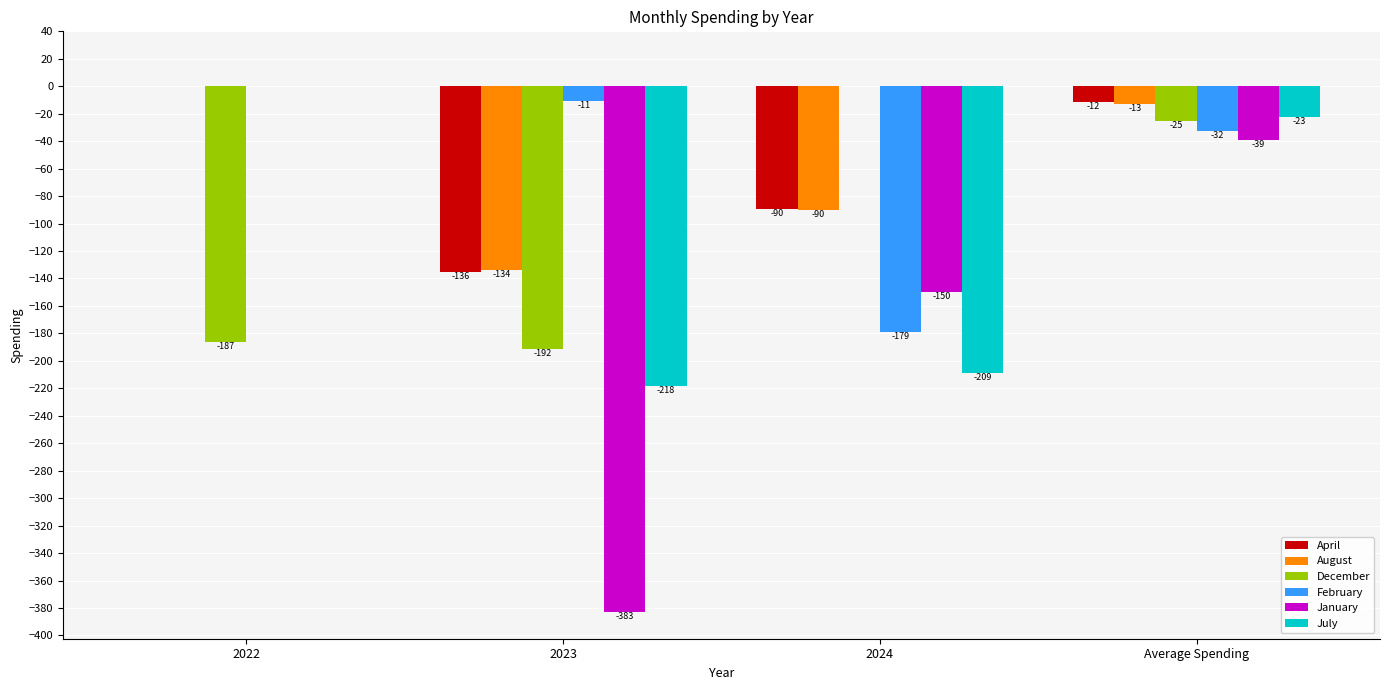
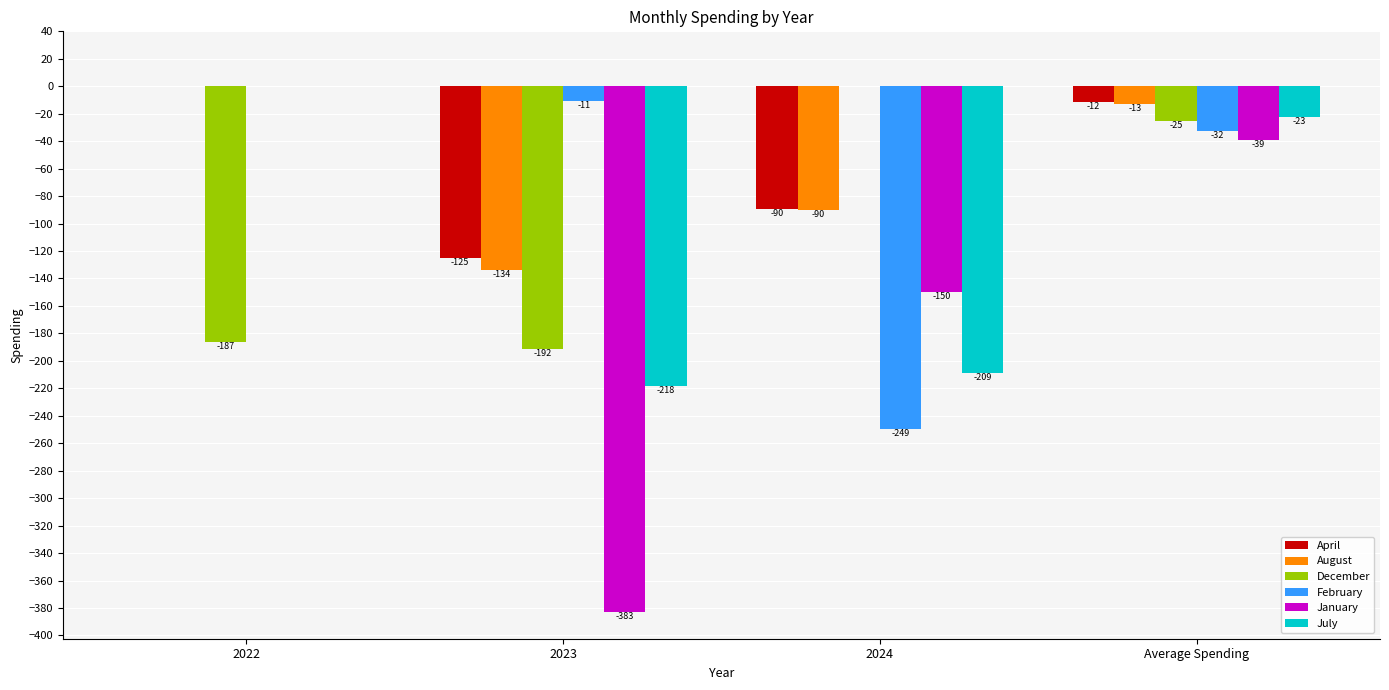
  {
    "April": {
-     "2023": -136,
+     "2023": -125,
      "2024": -90,
      "Average Spending": -12
    },
    "August": {
      "2023": -134,
      "2024": -90,
      "Average Spending": -13
    },
    "December": {
      "2022": -187,
      "2023": -192,
      "Average Spending": -25
    },
    "February": {
      "2023": -11,
-     "2024": -179,
+     "2024": -249,
      "Average Spending": -32
    },
    "January": {
      "2023": -383,
      "2024": -150,
      "Average Spending": -39
    },
    "July": {
      "2023": -218,
      "2024": -209,
      "Average Spending": -23
    }
  }
